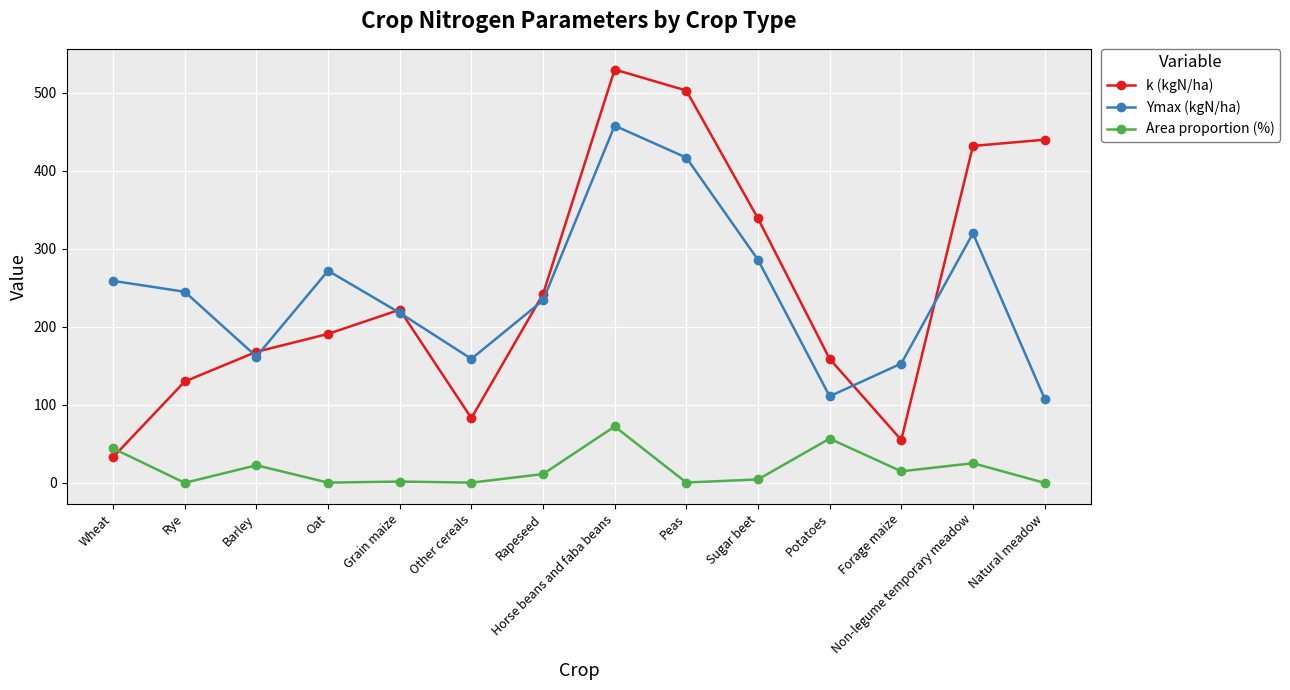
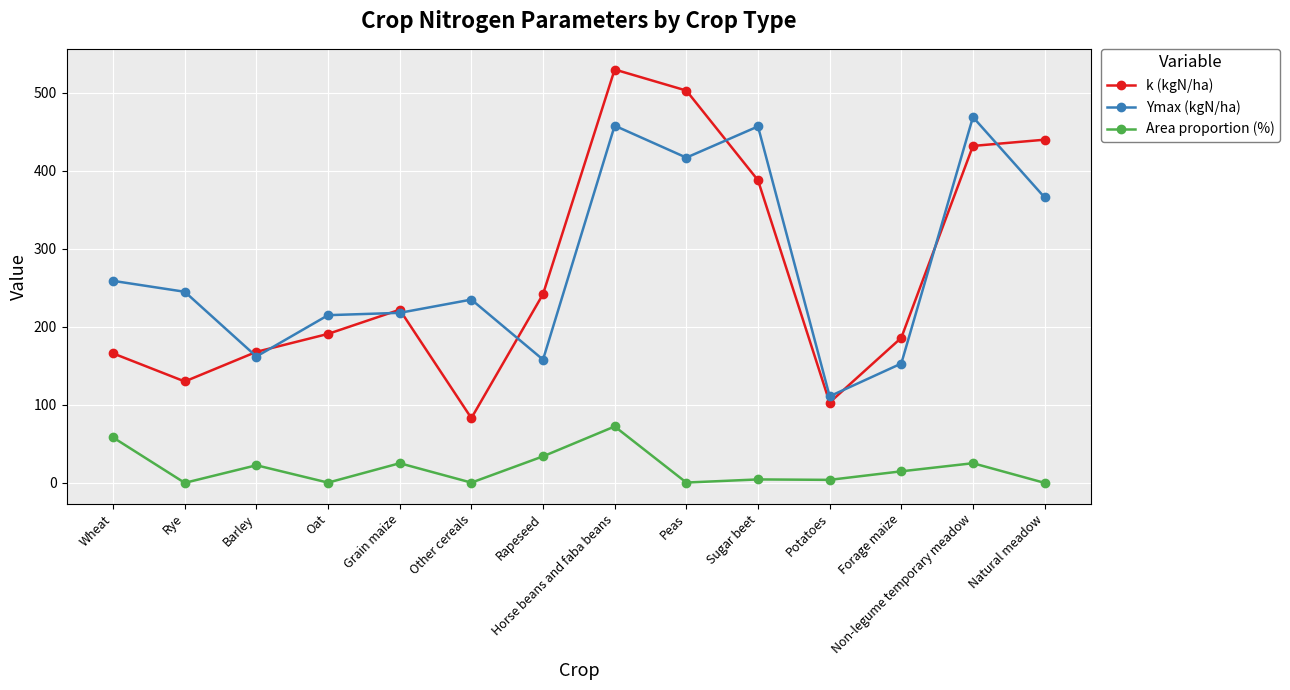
  {
    "k (kgN/ha)": {
-     "Wheat": 30,
+     "Wheat": 170,
      "Rye": 130,
      "Barley": 170,
      "Oat": 190,
      "Grain maize": 220,
      "Other cereals": 80,
      "Rapeseed": 240,
      "Horse beans and faba beans": 530,
      "Peas": 500,
-     "Sugar beet": 340,
-     "Potatoes": 160,
-     "Forage maize": 60,
+     "Sugar beet": 390,
+     "Potatoes": 100,
+     "Forage maize": 190,
      "Non-legume temporary meadow": 430,
      "Natural meadow": 440
    },
    "Ymax (kgN/ha)": {
      "Wheat": 260,
      "Rye": 250,
      "Barley": 160,
-     "Oat": 270,
+     "Oat": 220,
      "Grain maize": 220,
-     "Other cereals": 160,
-     "Rapeseed": 230,
+     "Other cereals": 240,
+     "Rapeseed": 160,
      "Horse beans and faba beans": 460,
      "Peas": 420,
-     "Sugar beet": 290,
+     "Sugar beet": 460,
      "Potatoes": 110,
      "Forage maize": 150,
-     "Non-legume temporary meadow": 320,
-     "Natural meadow": 110
+     "Non-legume temporary meadow": 470,
+     "Natural meadow": 370
    },
    "Area proportion (%)": {
-     "Wheat": 40,
+     "Wheat": 60,
      "Rye": 0,
      "Barley": 20,
      "Oat": 0,
-     "Grain maize": 0,
+     "Grain maize": 30,
      "Other cereals": 0,
-     "Rapeseed": 10,
+     "Rapeseed": 30,
      "Horse beans and faba beans": 70,
      "Peas": 0,
      "Sugar beet": 0,
-     "Potatoes": 60,
+     "Potatoes": 0,
      "Forage maize": 10,
      "Non-legume temporary meadow": 30,
      "Natural meadow": 0
    }
  }
